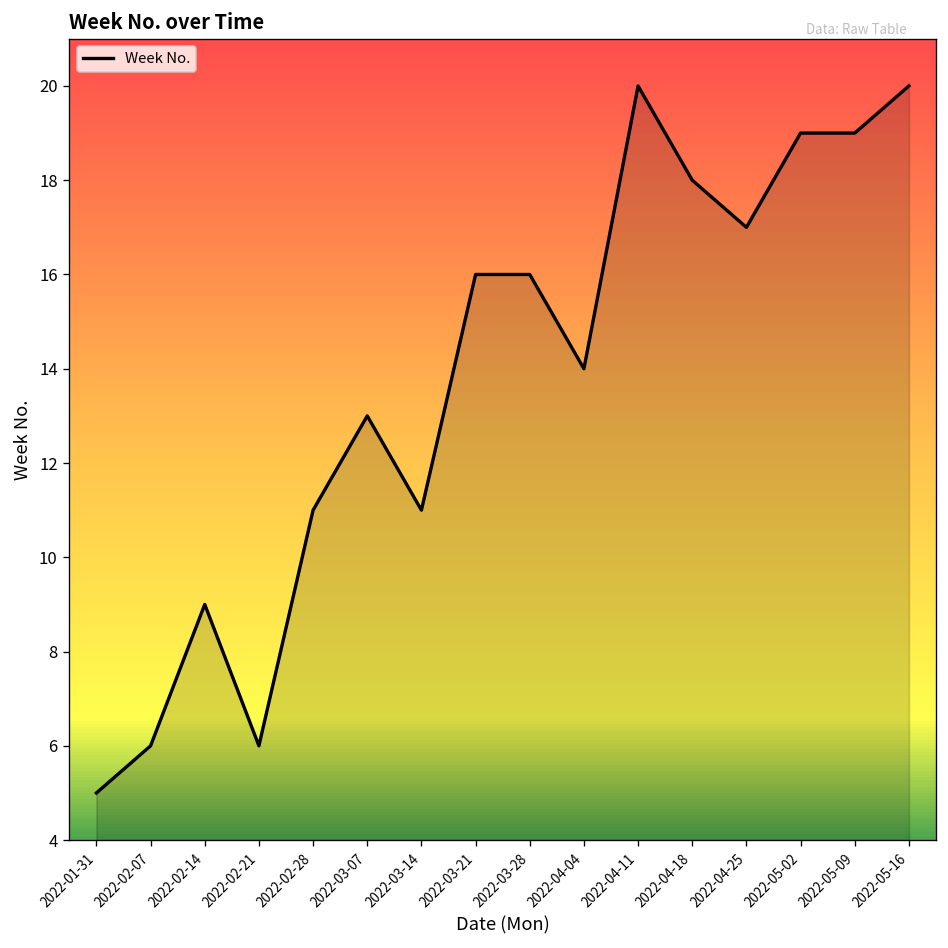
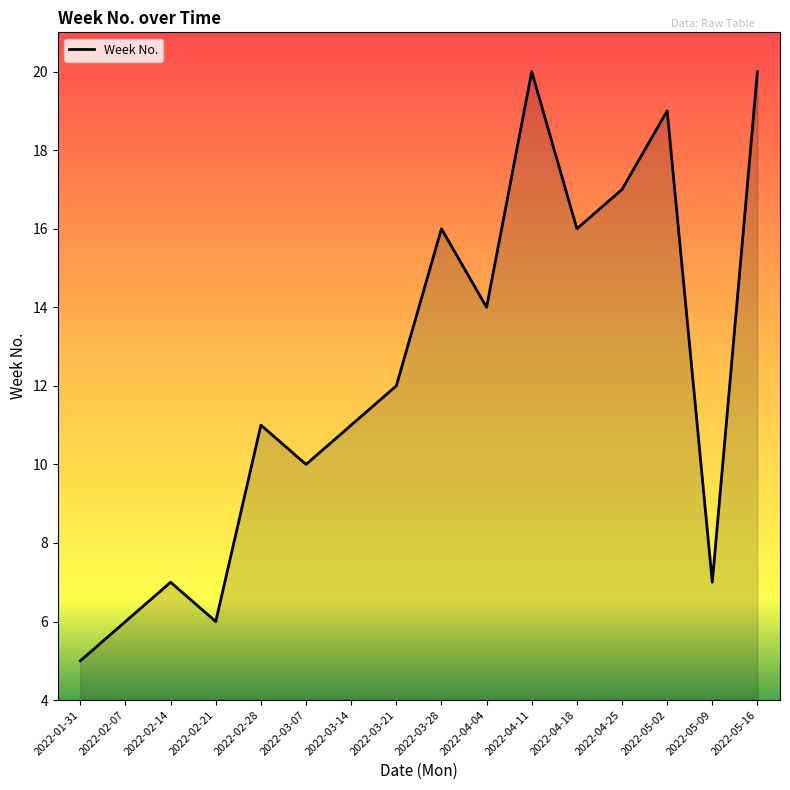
  {
    "2022-01-31": 5,
    "2022-02-07": 6,
-   "2022-02-14": 9,
+   "2022-02-14": 7,
    "2022-02-21": 6,
    "2022-02-28": 11,
-   "2022-03-07": 13,
+   "2022-03-07": 10,
    "2022-03-14": 11,
-   "2022-03-21": 16,
+   "2022-03-21": 12,
    "2022-03-28": 16,
    "2022-04-04": 14,
    "2022-04-11": 20,
-   "2022-04-18": 18,
+   "2022-04-18": 16,
    "2022-04-25": 17,
    "2022-05-02": 19,
-   "2022-05-09": 19,
+   "2022-05-09": 7,
    "2022-05-16": 20
  }
